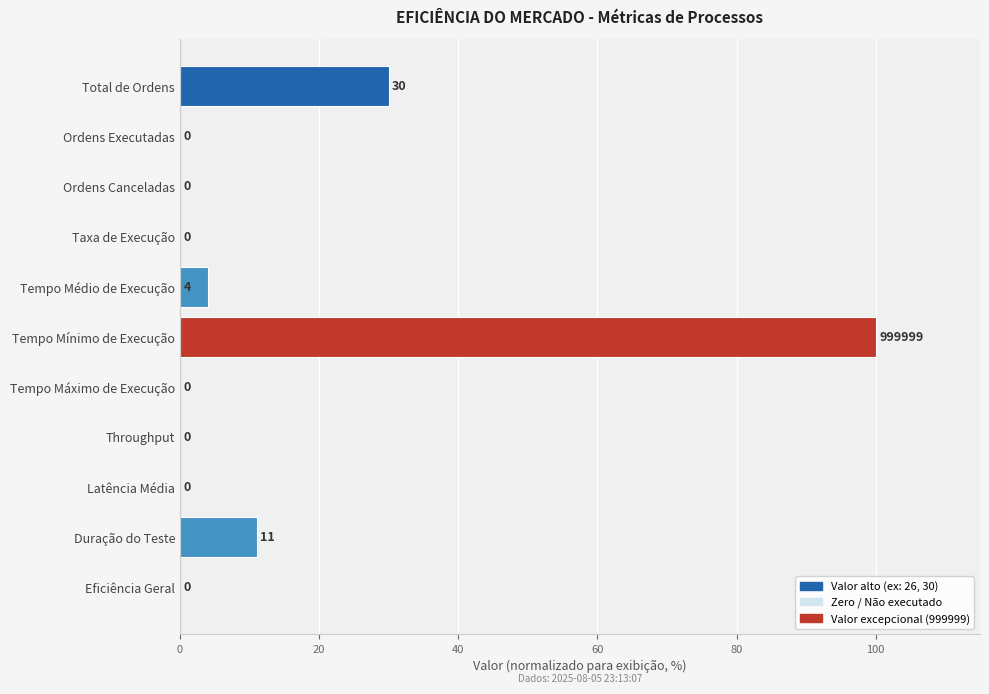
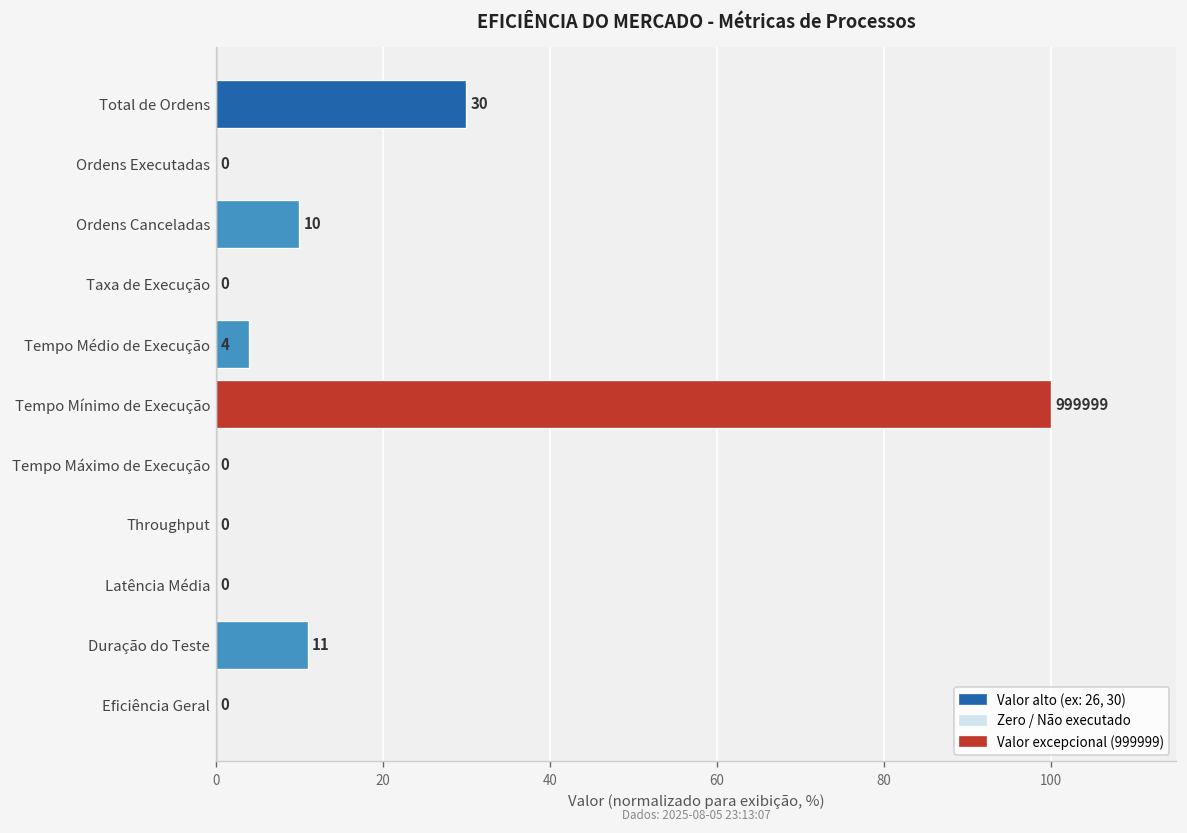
  {
    "Total de Ordens": 30,
    "Ordens Executadas": 0,
-   "Ordens Canceladas": 0,
+   "Ordens Canceladas": 10,
    "Taxa de Execução": 0,
    "Tempo Médio de Execução": 4,
    "Tempo Máximo de Execução": 0,
    "Throughput": 0,
    "Latência Média": 0,
    "Duração do Teste": 11,
    "Eficiência Geral": 0
  }
